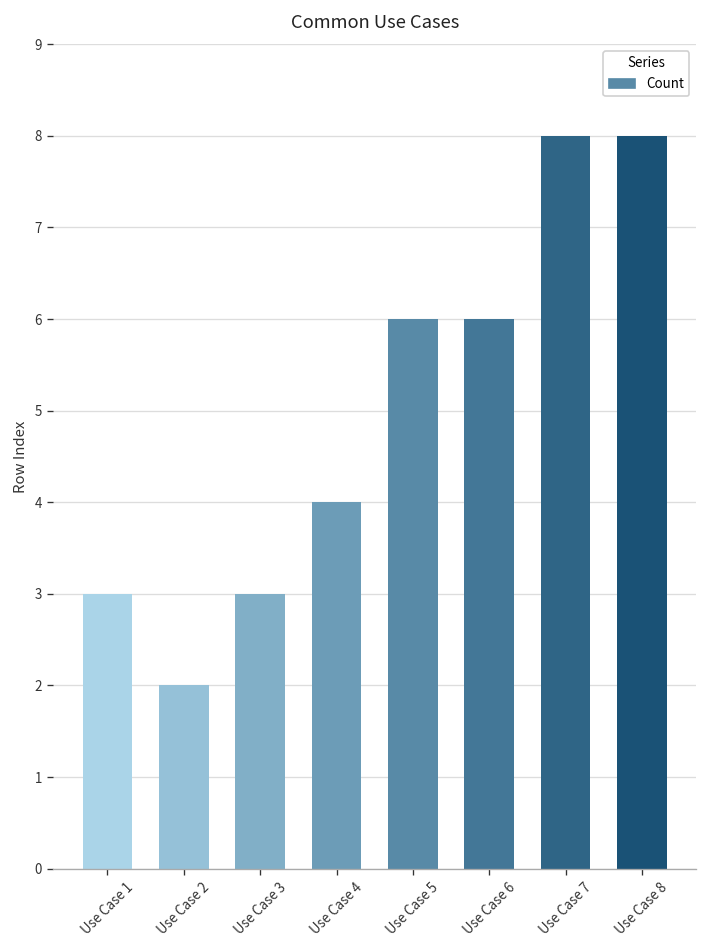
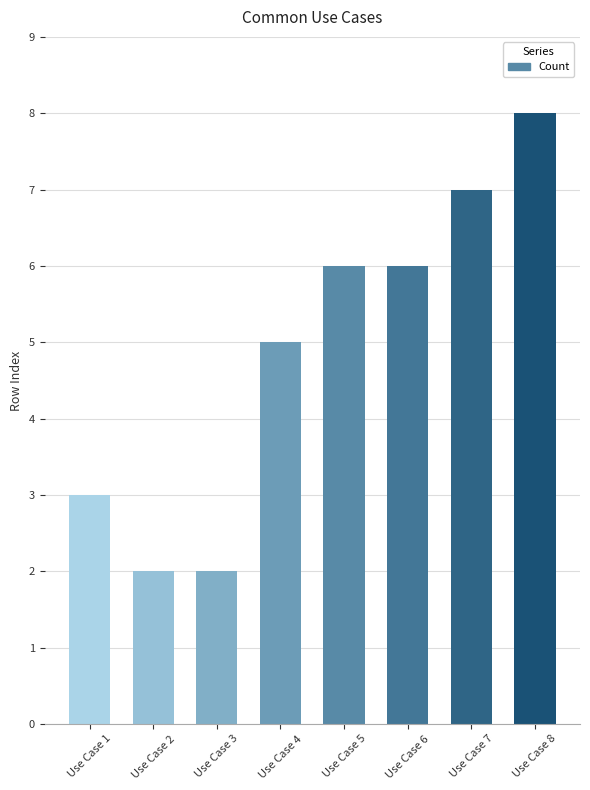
  {
    "Use Case 1": 3,
    "Use Case 2": 2,
-   "Use Case 3": 3,
-   "Use Case 4": 4,
+   "Use Case 3": 2,
+   "Use Case 4": 5,
    "Use Case 5": 6,
    "Use Case 6": 6,
-   "Use Case 7": 8,
+   "Use Case 7": 7,
    "Use Case 8": 8
  }
